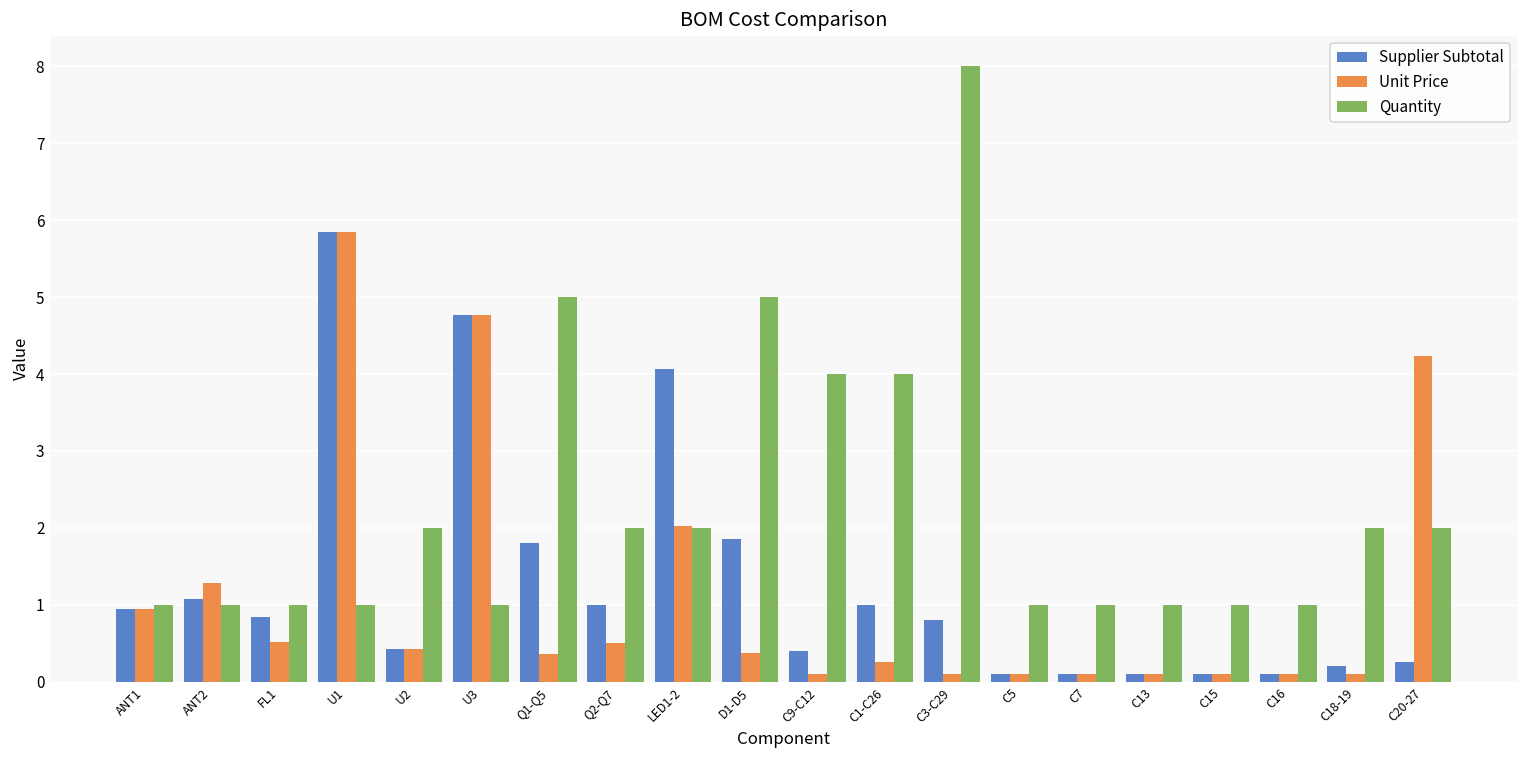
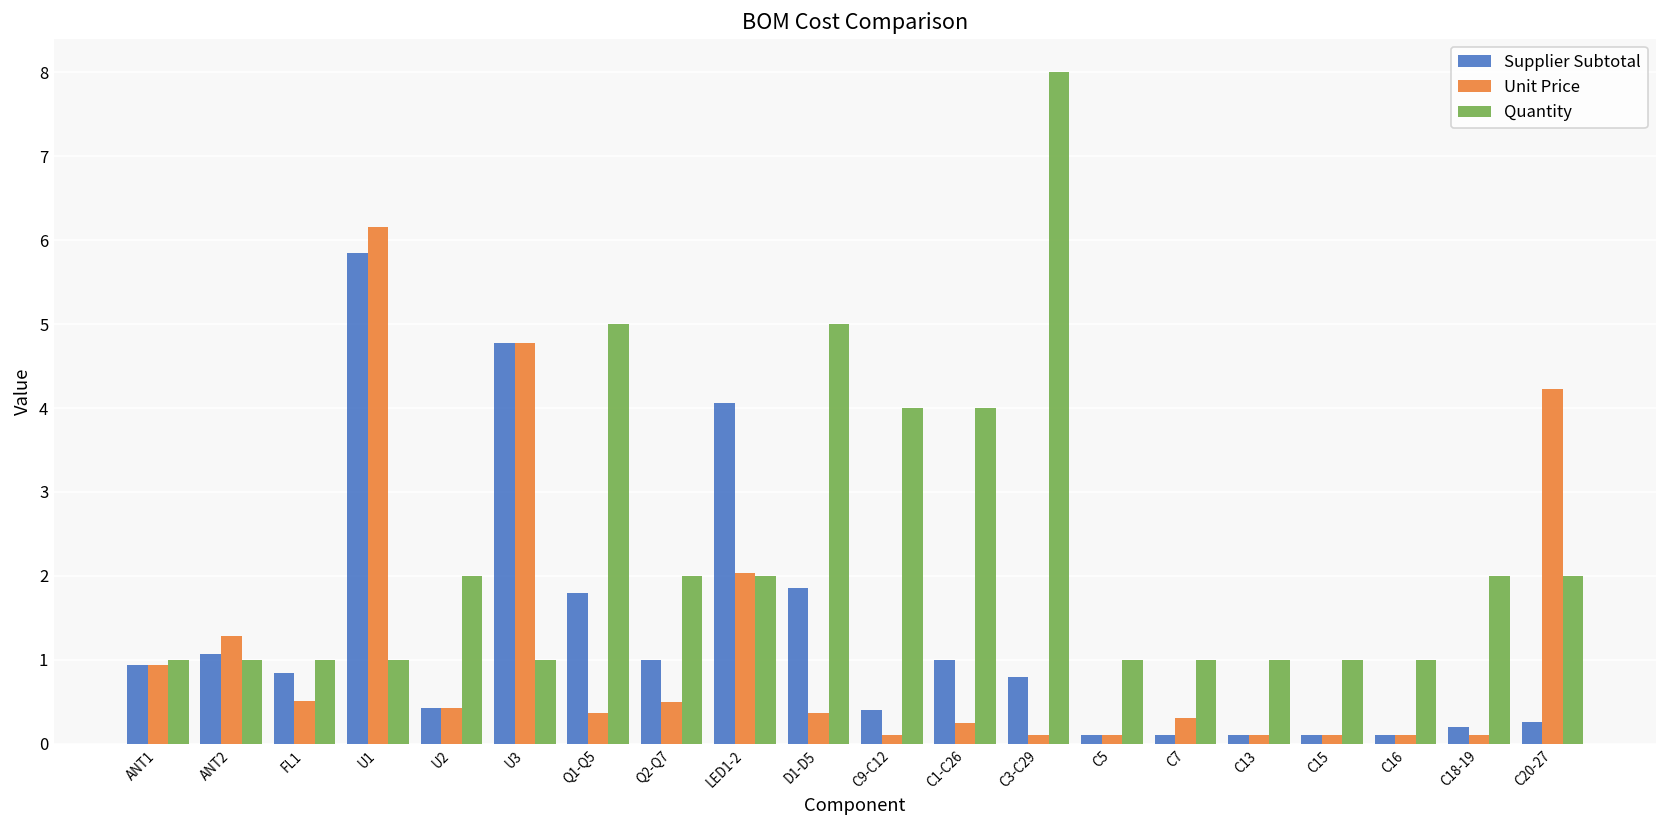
  {
    "Supplier Subtotal": {
      "ANT1": 0.9,
      "ANT2": 1.1,
      "FL1": 0.8,
      "U1": 5.9,
      "U2": 0.4,
      "U3": 4.8,
      "Q1-Q5": 1.8,
      "Q2-Q7": 1.0,
      "LED1-2": 4.1,
      "D1-D5": 1.9,
      "C9-C12": 0.4,
      "C1-C26": 1.0,
      "C3-C29": 0.8,
      "C5": 0.1,
      "C7": 0.1,
      "C13": 0.1,
      "C15": 0.1,
      "C16": 0.1,
      "C18-19": 0.2,
      "C20-27": 0.3
    },
    "Unit Price": {
      "ANT1": 0.9,
      "ANT2": 1.3,
      "FL1": 0.5,
-     "U1": 5.9,
+     "U1": 6.2,
      "U2": 0.4,
      "U3": 4.8,
      "Q1-Q5": 0.4,
      "Q2-Q7": 0.5,
      "LED1-2": 2.0,
      "D1-D5": 0.4,
      "C9-C12": 0.1,
      "C1-C26": 0.3,
      "C3-C29": 0.1,
      "C5": 0.1,
-     "C7": 0.1,
+     "C7": 0.3,
      "C13": 0.1,
      "C15": 0.1,
      "C16": 0.1,
      "C18-19": 0.1,
      "C20-27": 4.2
    },
    "Quantity": {
      "ANT1": 1.0,
      "ANT2": 1.0,
      "FL1": 1.0,
      "U1": 1.0,
      "U2": 2.0,
      "U3": 1.0,
      "Q1-Q5": 5.0,
      "Q2-Q7": 2.0,
      "LED1-2": 2.0,
      "D1-D5": 5.0,
      "C9-C12": 4.0,
      "C1-C26": 4.0,
      "C3-C29": 8.0,
      "C5": 1.0,
      "C7": 1.0,
      "C13": 1.0,
      "C15": 1.0,
      "C16": 1.0,
      "C18-19": 2.0,
      "C20-27": 2.0
    }
  }
